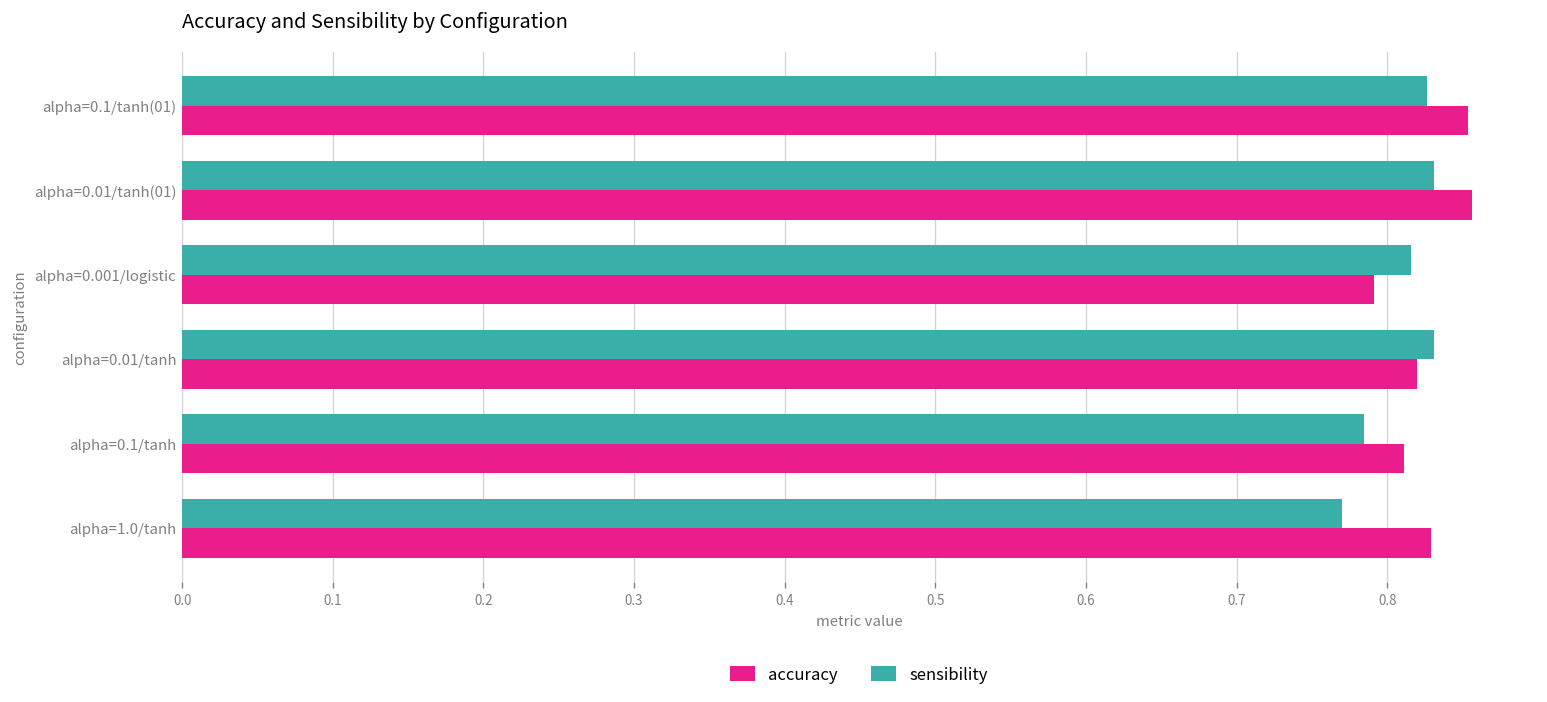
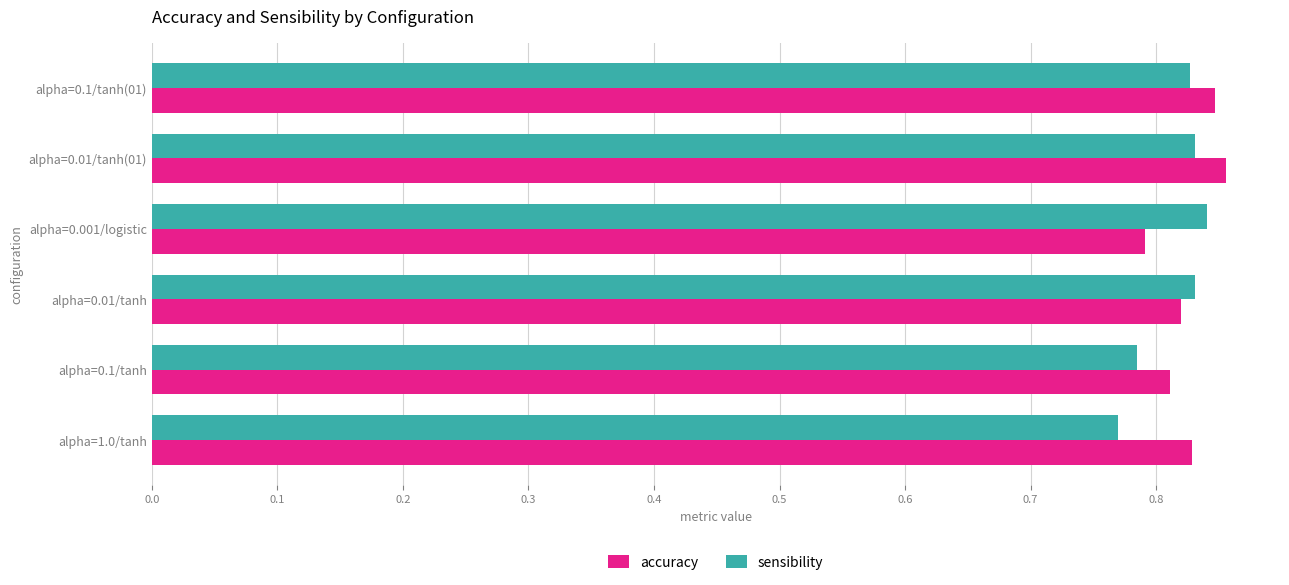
  {
    "accuracy": {
-     "alpha=0.1/tanh(01)": 0.854,
+     "alpha=0.1/tanh(01)": 0.847,
      "alpha=0.01/tanh(01)": 0.856,
      "alpha=0.001/logistic": 0.791,
      "alpha=0.01/tanh": 0.820,
      "alpha=0.1/tanh": 0.811,
      "alpha=1.0/tanh": 0.829
    },
    "sensibility": {
      "alpha=0.1/tanh(01)": 0.827,
      "alpha=0.01/tanh(01)": 0.831,
-     "alpha=0.001/logistic": 0.815,
+     "alpha=0.001/logistic": 0.840,
      "alpha=0.01/tanh": 0.831,
      "alpha=0.1/tanh": 0.785,
      "alpha=1.0/tanh": 0.770
    }
  }
